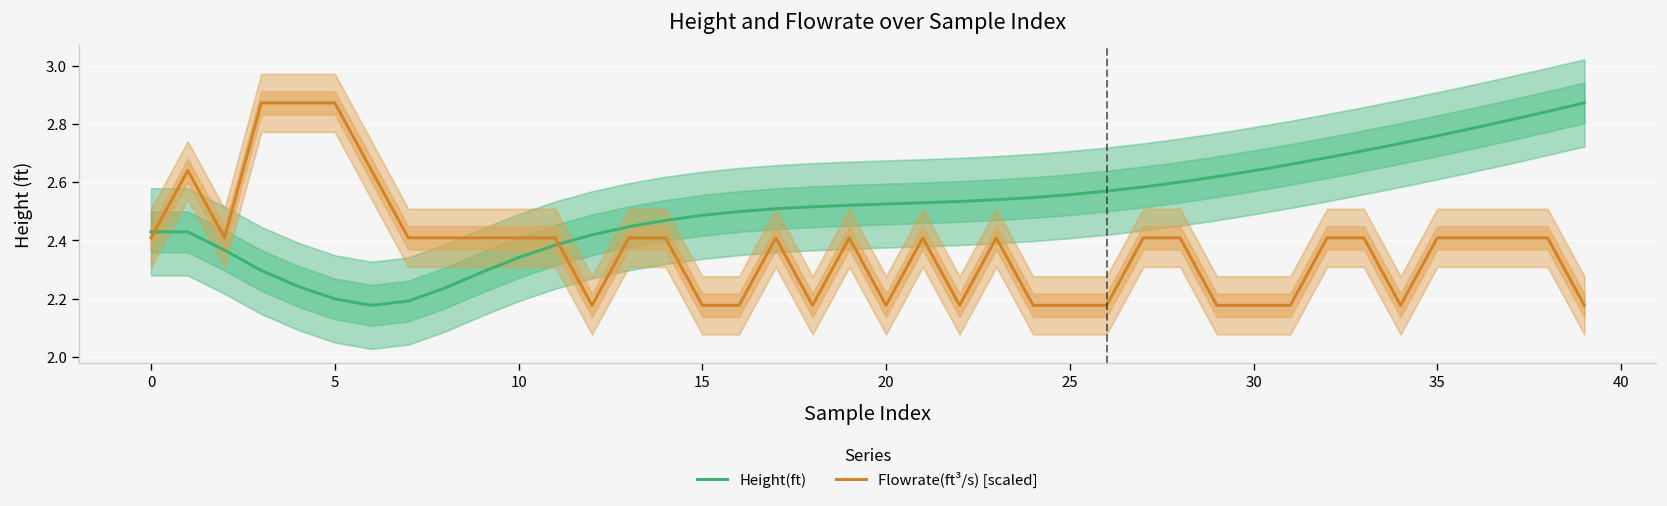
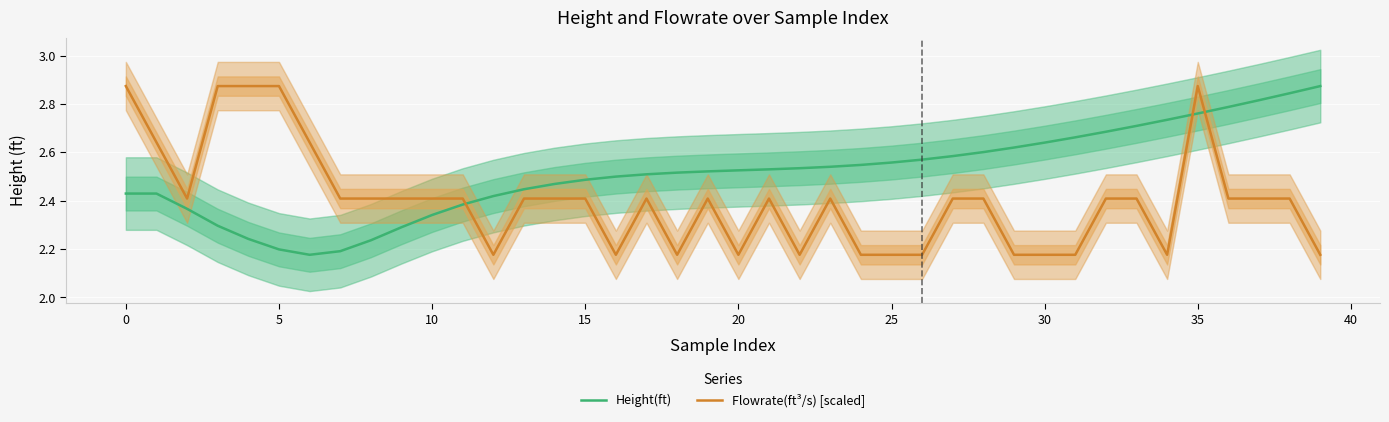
  {
    "Flowrate(ft³/s) [scaled]": {
-     "0": 2.41,
+     "0": 2.87,
      "5": 2.87,
-     "15": 2.18,
+     "15": 2.41,
      "20": 2.18,
      "25": 2.18,
      "30": 2.18,
-     "35": 2.41
+     "35": 2.87
    }
  }
